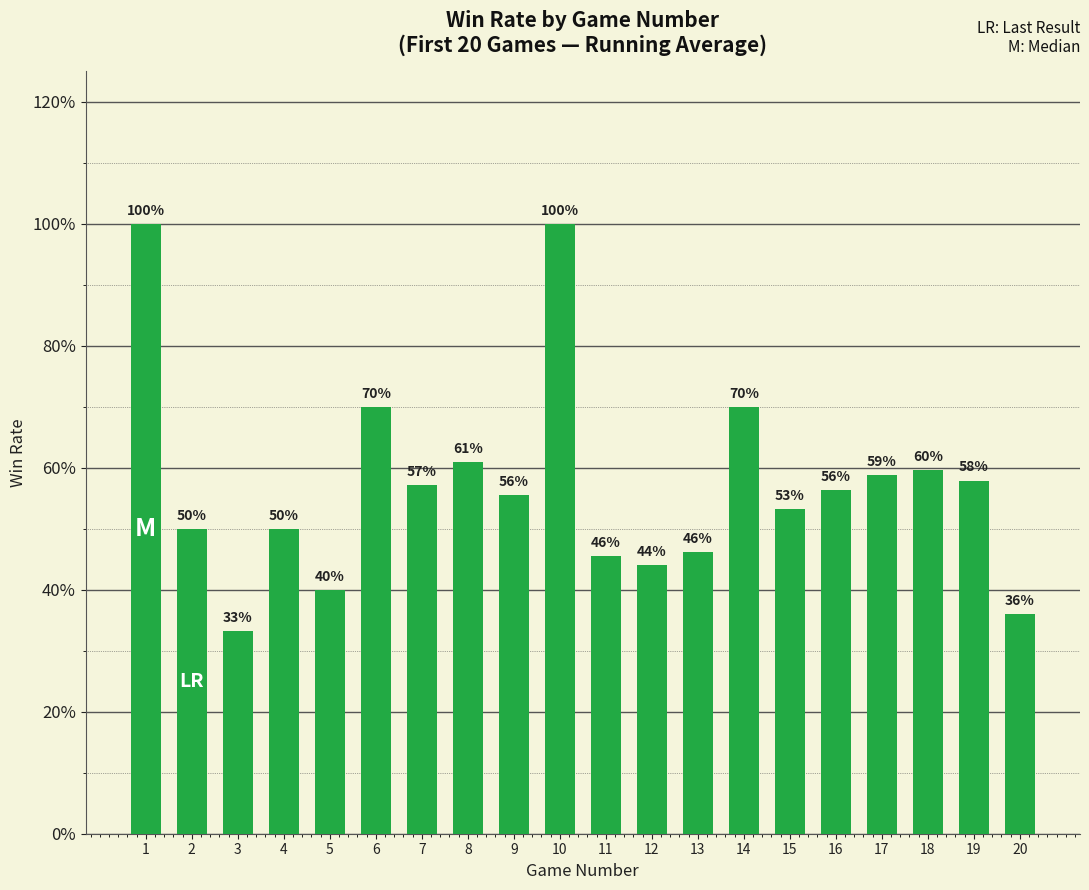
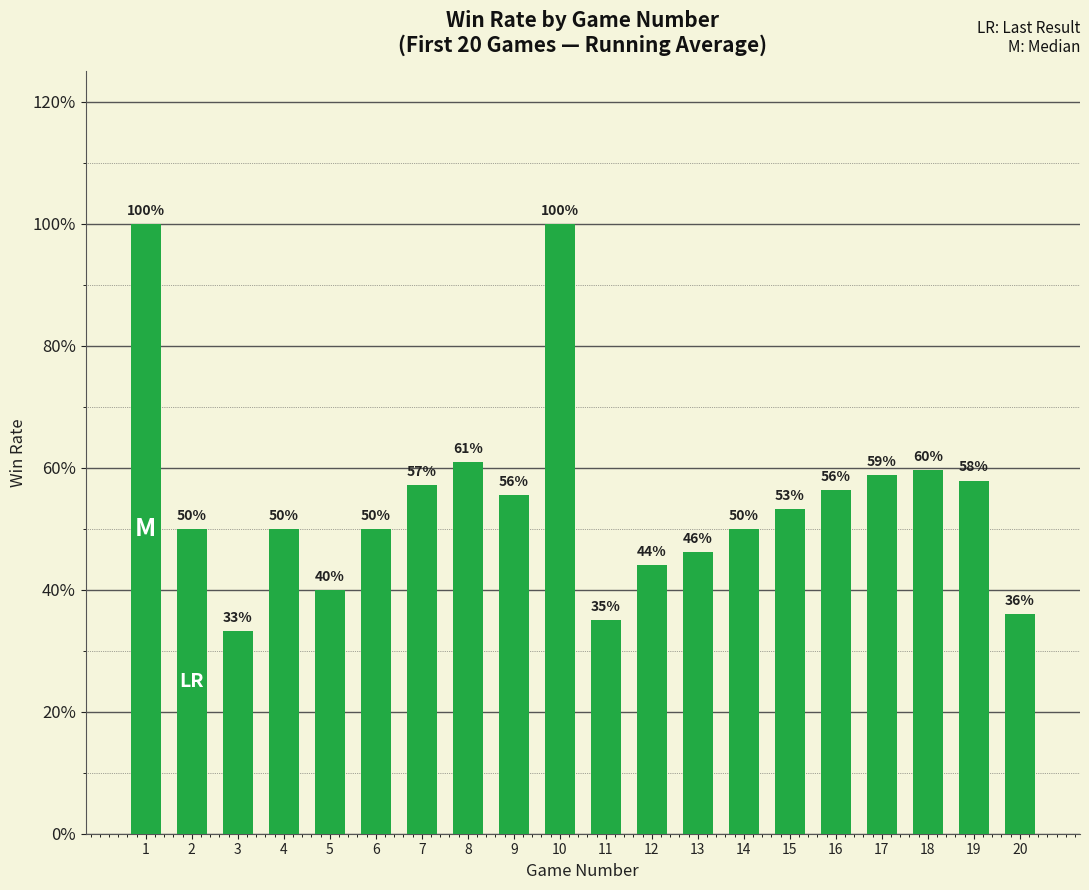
  {
    "1": "100%",
    "2": "50%",
    "3": "33%",
    "4": "50%",
    "5": "40%",
-   "6": "70%",
+   "6": "50%",
    "7": "57%",
    "8": "61%",
    "9": "56%",
    "10": "100%",
-   "11": "46%",
+   "11": "35%",
    "12": "44%",
    "13": "46%",
-   "14": "70%",
+   "14": "50%",
    "15": "53%",
    "16": "56%",
    "17": "59%",
    "18": "60%",
    "19": "58%",
    "20": "36%"
  }
